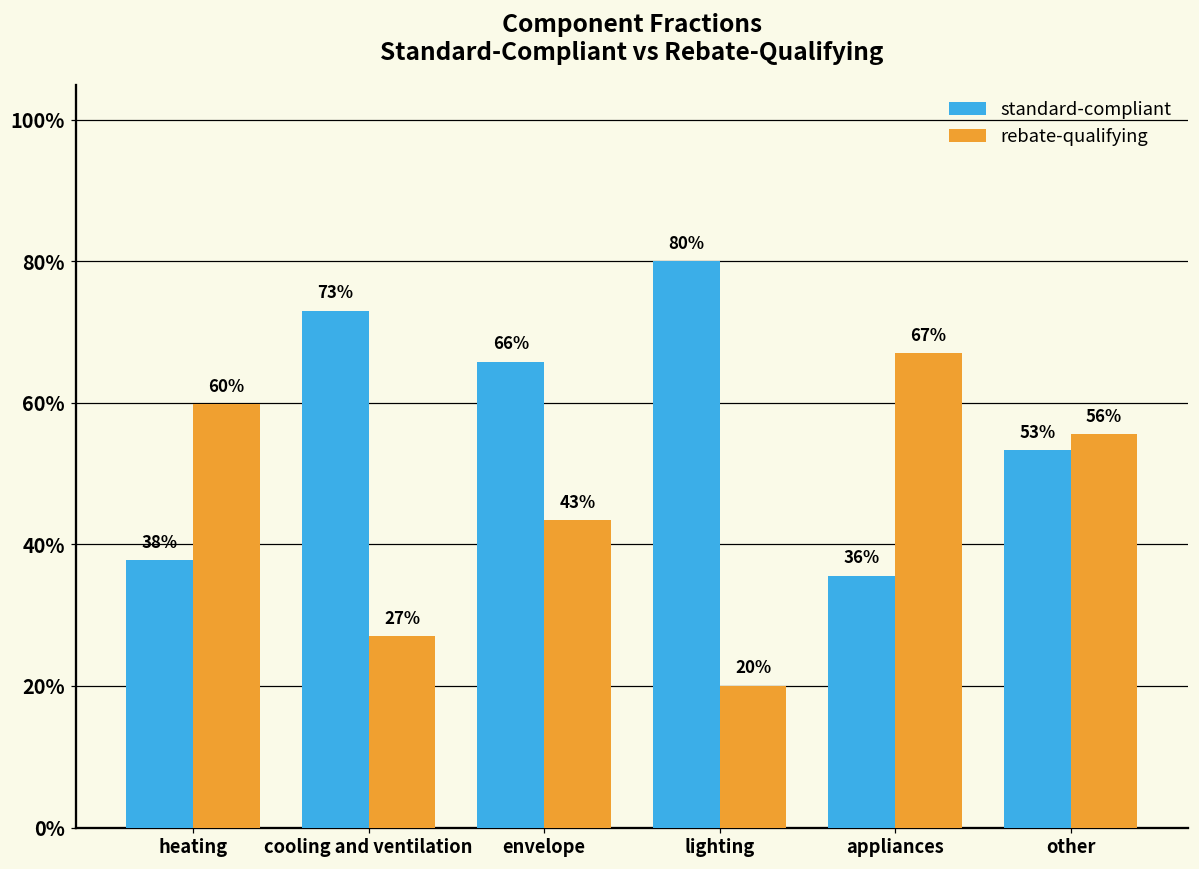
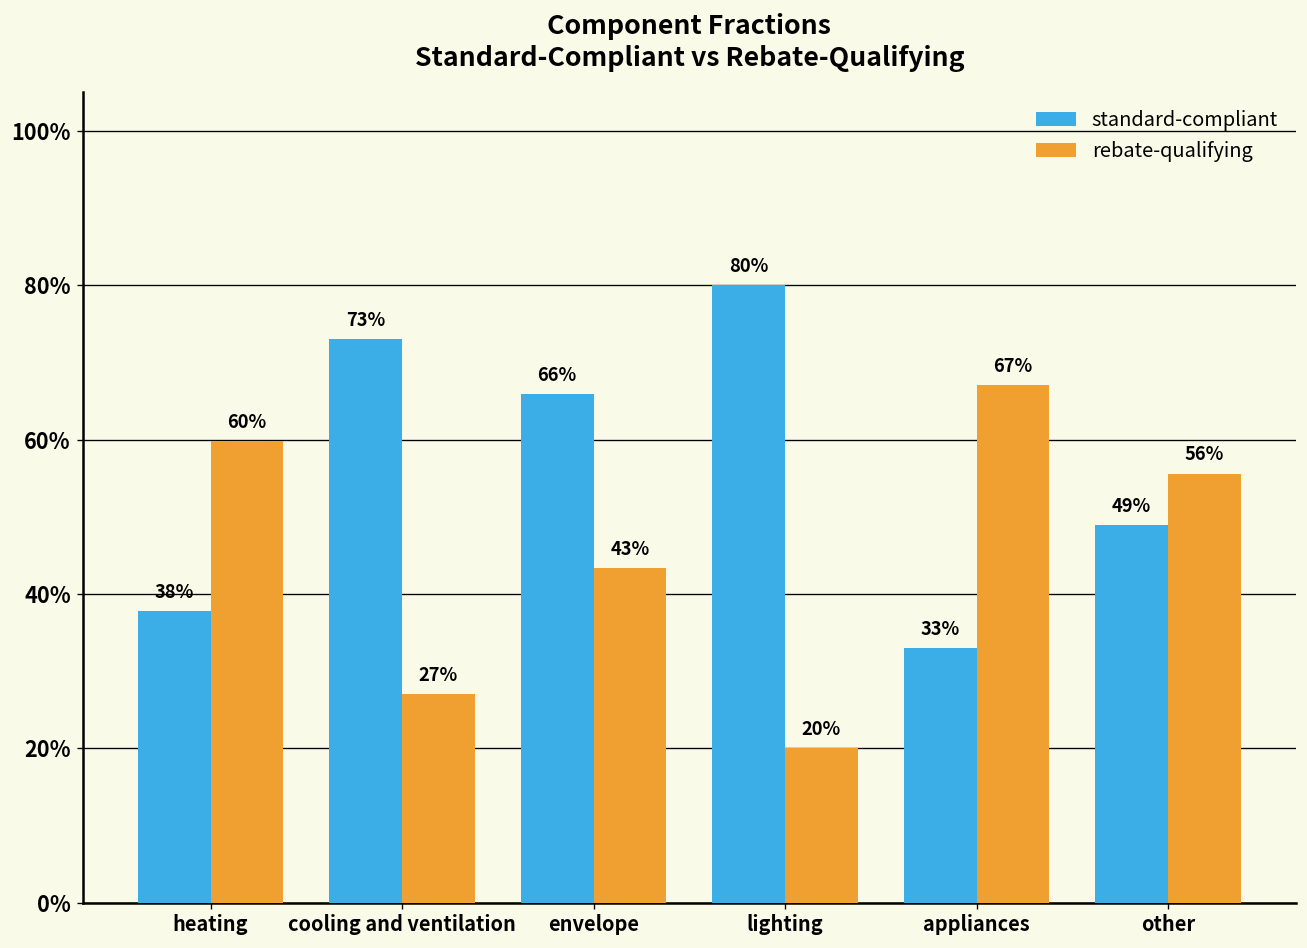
  {
    "standard-compliant": {
      "heating": "38%",
      "cooling and ventilation": "73%",
      "envelope": "66%",
      "lighting": "80%",
-     "appliances": "36%",
-     "other": "53%"
+     "appliances": "33%",
+     "other": "49%"
    },
    "rebate-qualifying": {
      "heating": "60%",
      "cooling and ventilation": "27%",
      "envelope": "43%",
      "lighting": "20%",
      "appliances": "67%",
      "other": "56%"
    }
  }
